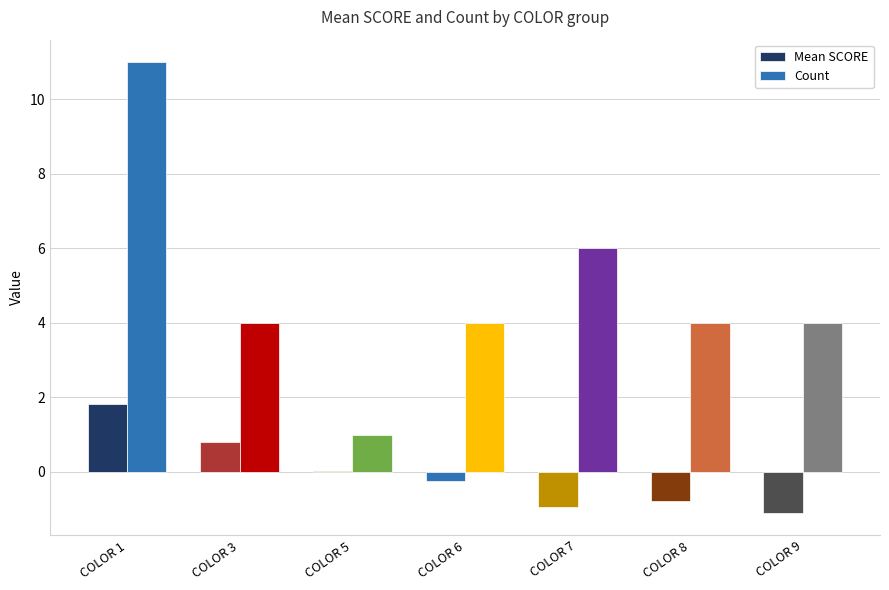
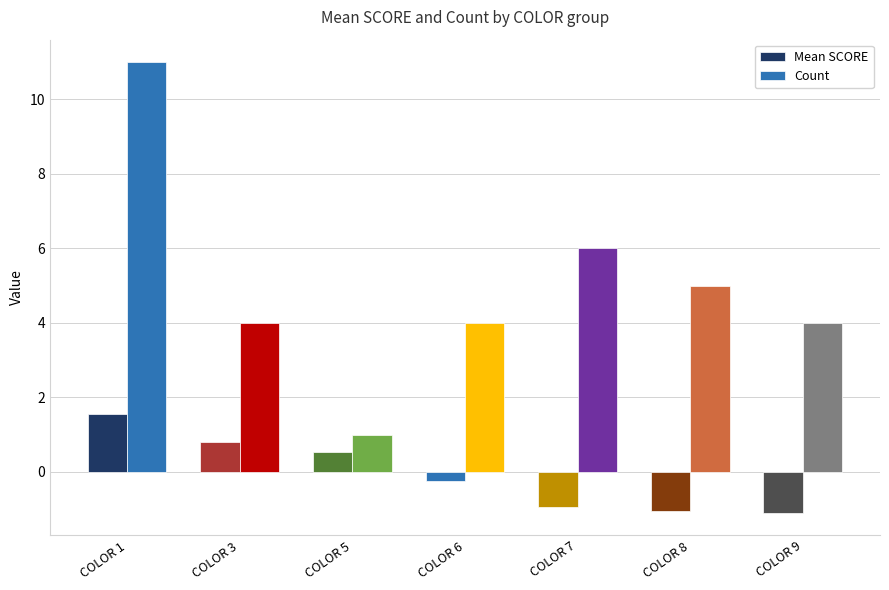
  {
    "Mean SCORE": {
-     "COLOR 1": 1.8,
+     "COLOR 1": 1.5,
      "COLOR 3": 0.8,
-     "COLOR 5": 0.0,
+     "COLOR 5": 0.5,
      "COLOR 6": -0.2,
      "COLOR 7": -1.0,
-     "COLOR 8": -0.8,
+     "COLOR 8": -1.1,
      "COLOR 9": -1.1
    },
    "Count": {
      "COLOR 1": 11,
      "COLOR 3": 4,
      "COLOR 5": 1,
      "COLOR 6": 4,
      "COLOR 7": 6,
-     "COLOR 8": 4,
+     "COLOR 8": 5,
      "COLOR 9": 4
    }
  }
